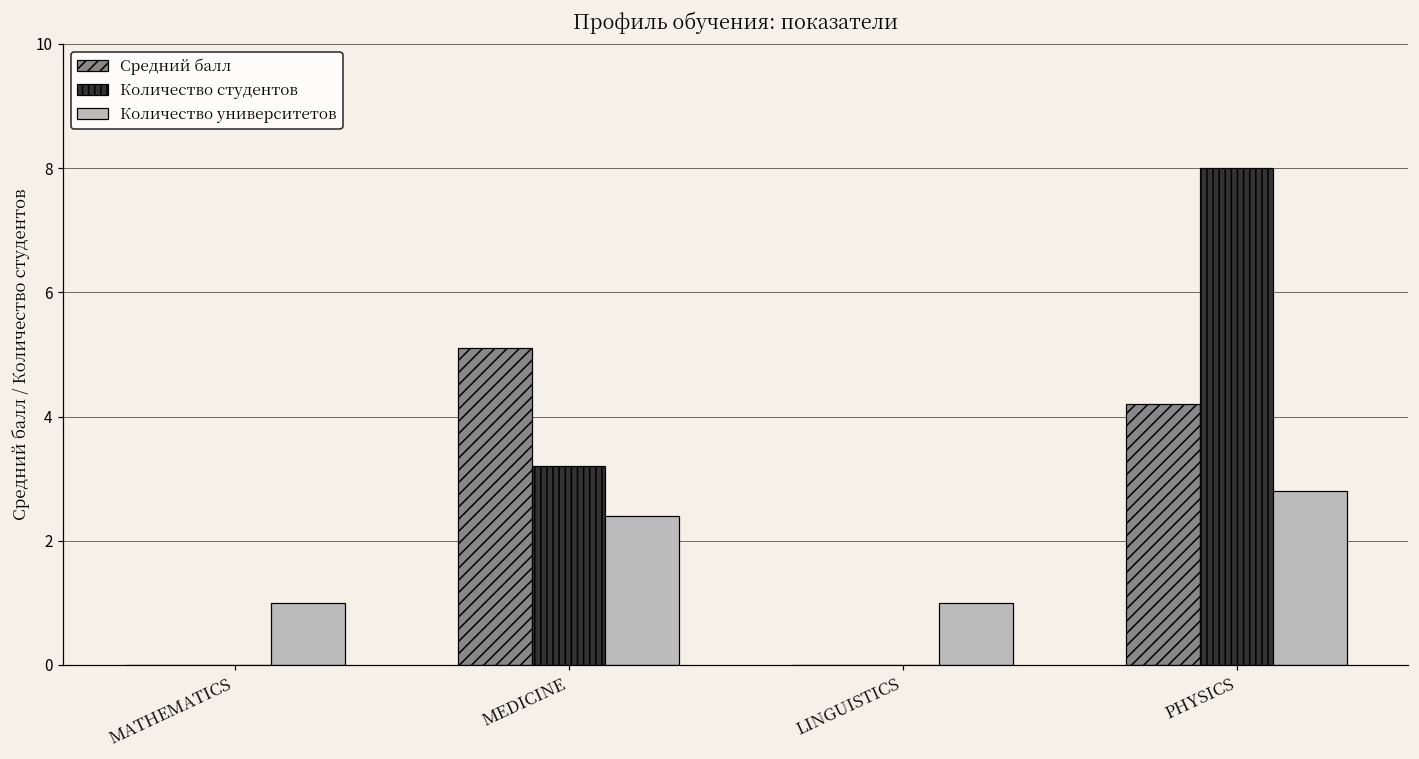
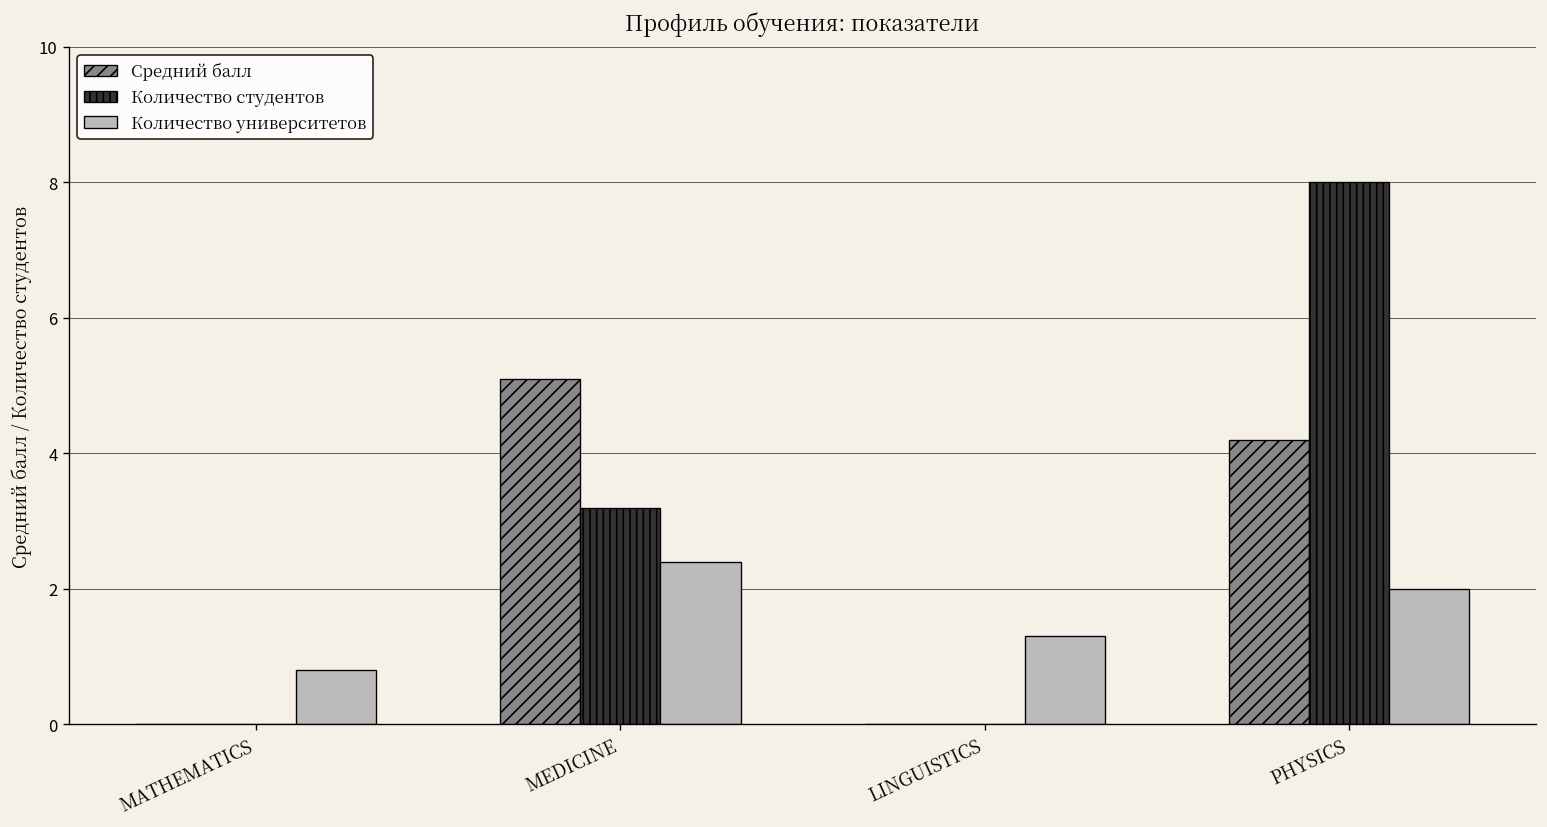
  {
    "Средний балл": {
      "MATHEMATICS": 0.0,
      "MEDICINE": 5.1,
      "LINGUISTICS": 0.0,
      "PHYSICS": 4.2
    },
    "Количество студентов": {
      "MATHEMATICS": 0.0,
      "MEDICINE": 3.2,
      "LINGUISTICS": 0.0,
      "PHYSICS": 8.0
    },
    "Количество университетов": {
-     "MATHEMATICS": 1.0,
+     "MATHEMATICS": 0.8,
      "MEDICINE": 2.4,
-     "LINGUISTICS": 1.0,
-     "PHYSICS": 2.8
+     "LINGUISTICS": 1.3,
+     "PHYSICS": 2.0
    }
  }
